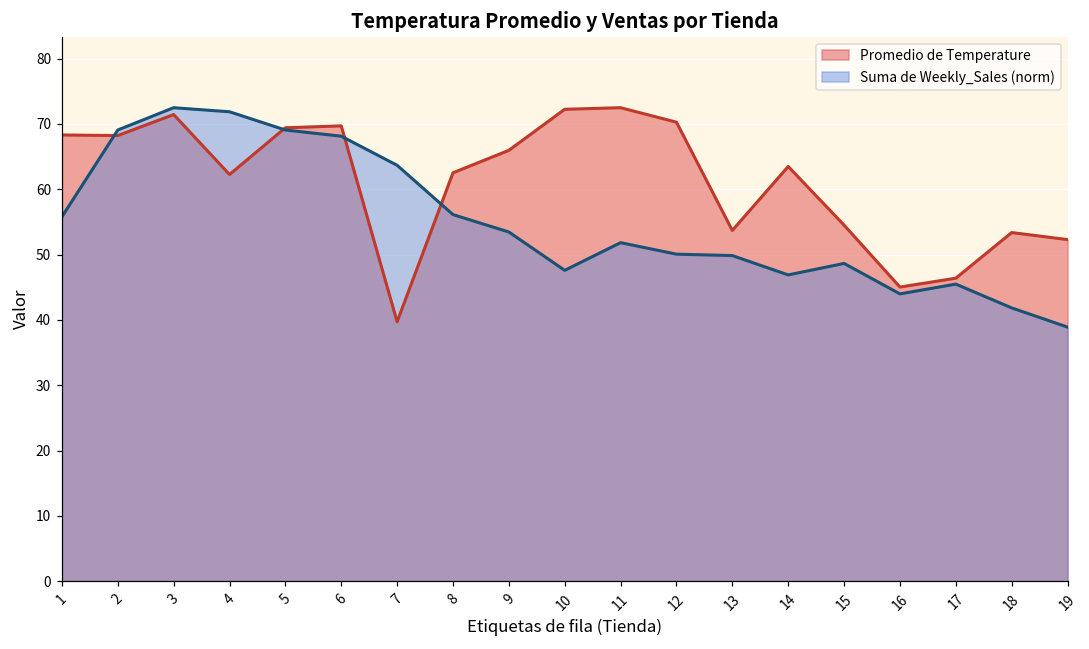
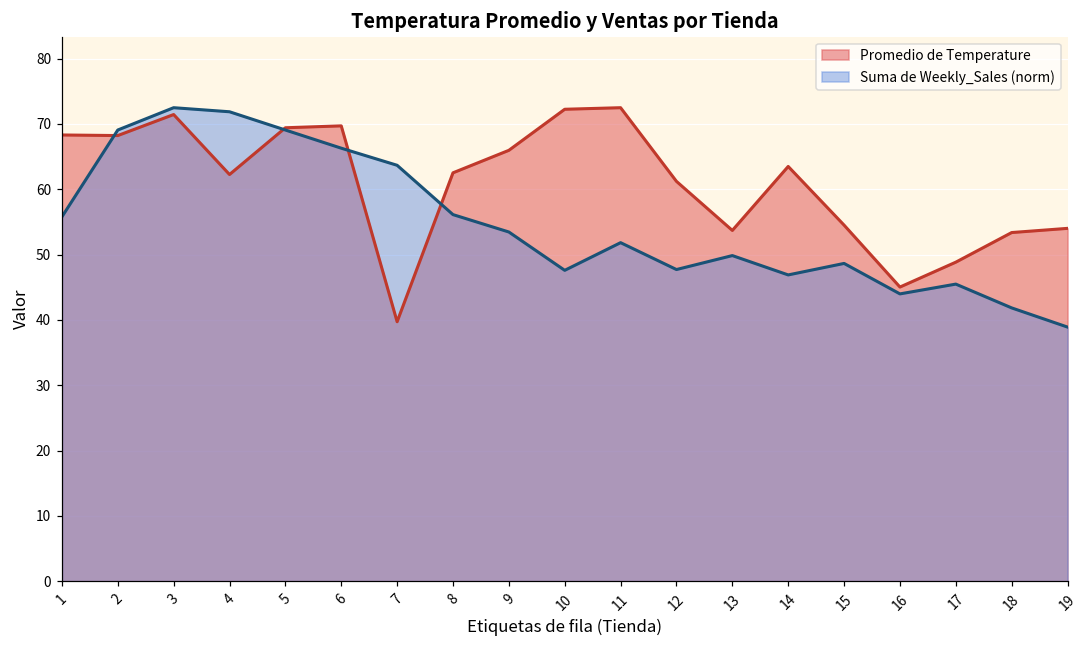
  {
    "Promedio de Temperature": {
      "1": 68,
      "2": 68,
      "3": 71,
      "4": 62,
      "6": 70,
      "7": 40,
      "8": 63,
      "9": 66,
      "10": 72,
      "11": 72,
-     "12": 70,
+     "12": 61,
      "13": 54,
      "14": 63,
      "15": 55,
      "16": 45,
-     "17": 46,
+     "17": 49,
      "18": 53,
-     "19": 52
+     "19": 54
    },
    "Suma de Weekly_Sales (norm)": {
      "1": 56,
      "2": 69,
      "3": 72,
      "4": 72,
-     "6": 68,
+     "6": 66,
      "7": 64,
      "8": 56,
      "9": 53,
      "10": 48,
      "11": 52,
-     "12": 50,
+     "12": 48,
      "13": 50,
      "14": 47,
      "15": 49,
      "16": 44,
      "17": 45,
      "18": 42,
      "19": 39
    }
  }
